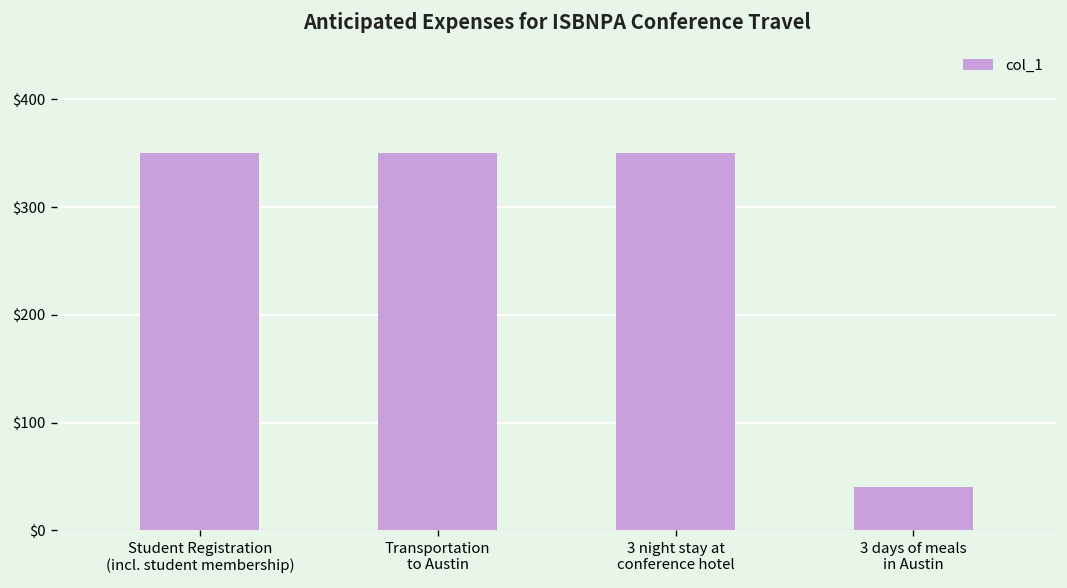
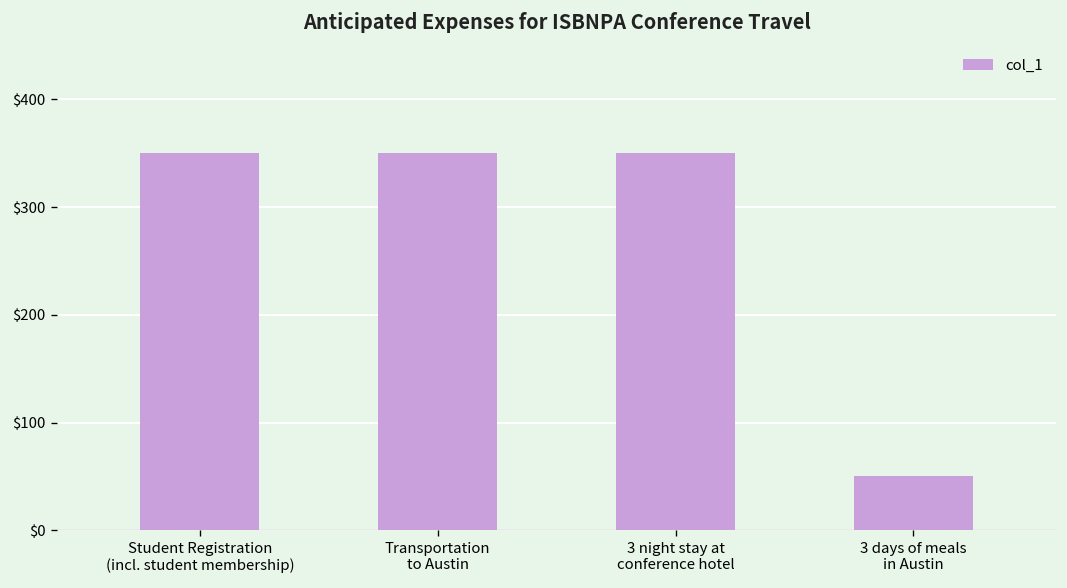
  {
    "Student Registration (incl. student membership)": "$350",
    "Transportation to Austin": "$350",
    "3 night stay at conference hotel": "$350",
-   "3 days of meals in Austin": "$40"
+   "3 days of meals in Austin": "$50"
  }
